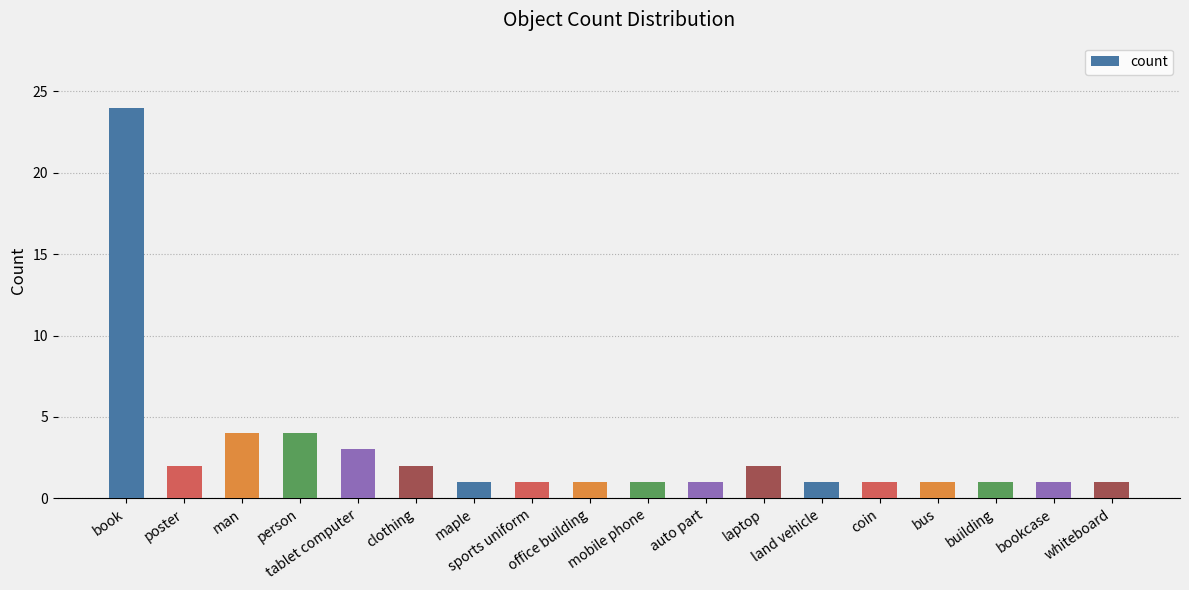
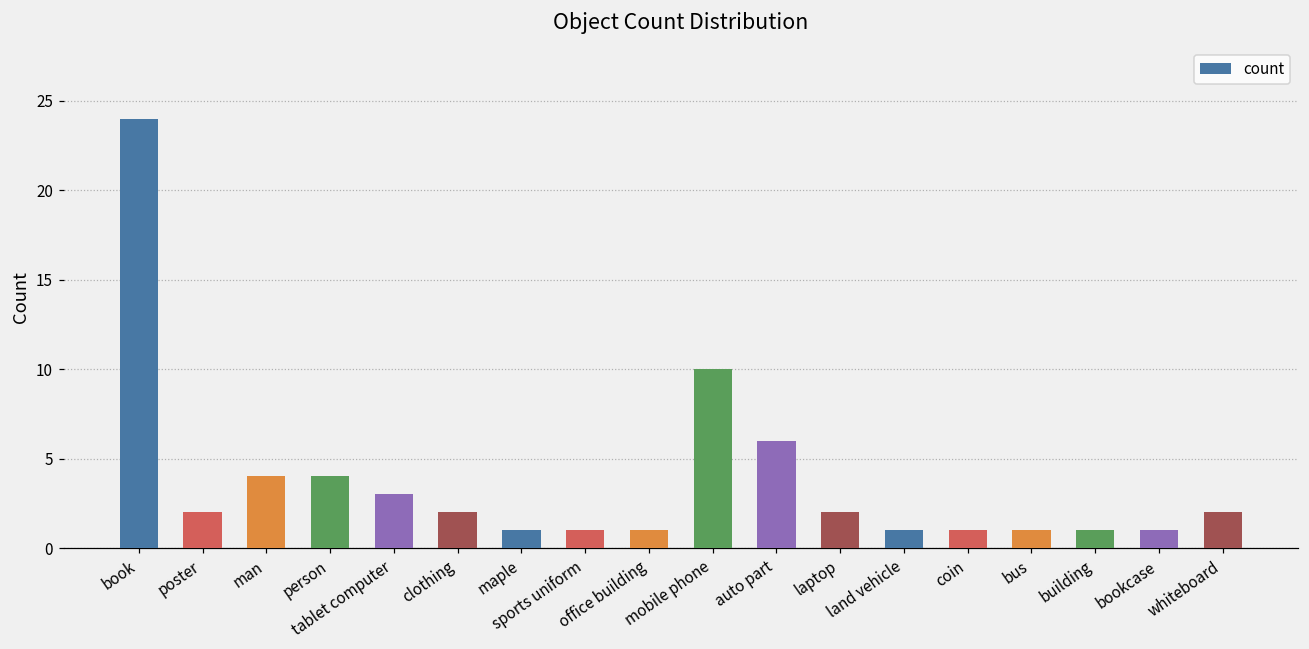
  {
    "book": 24,
    "poster": 2,
    "man": 4,
    "person": 4,
    "tablet computer": 3,
    "clothing": 2,
    "maple": 1,
    "sports uniform": 1,
    "office building": 1,
-   "mobile phone": 1,
-   "auto part": 1,
+   "mobile phone": 10,
+   "auto part": 6,
    "laptop": 2,
    "land vehicle": 1,
    "coin": 1,
    "bus": 1,
    "building": 1,
    "bookcase": 1,
-   "whiteboard": 1
+   "whiteboard": 2
  }
